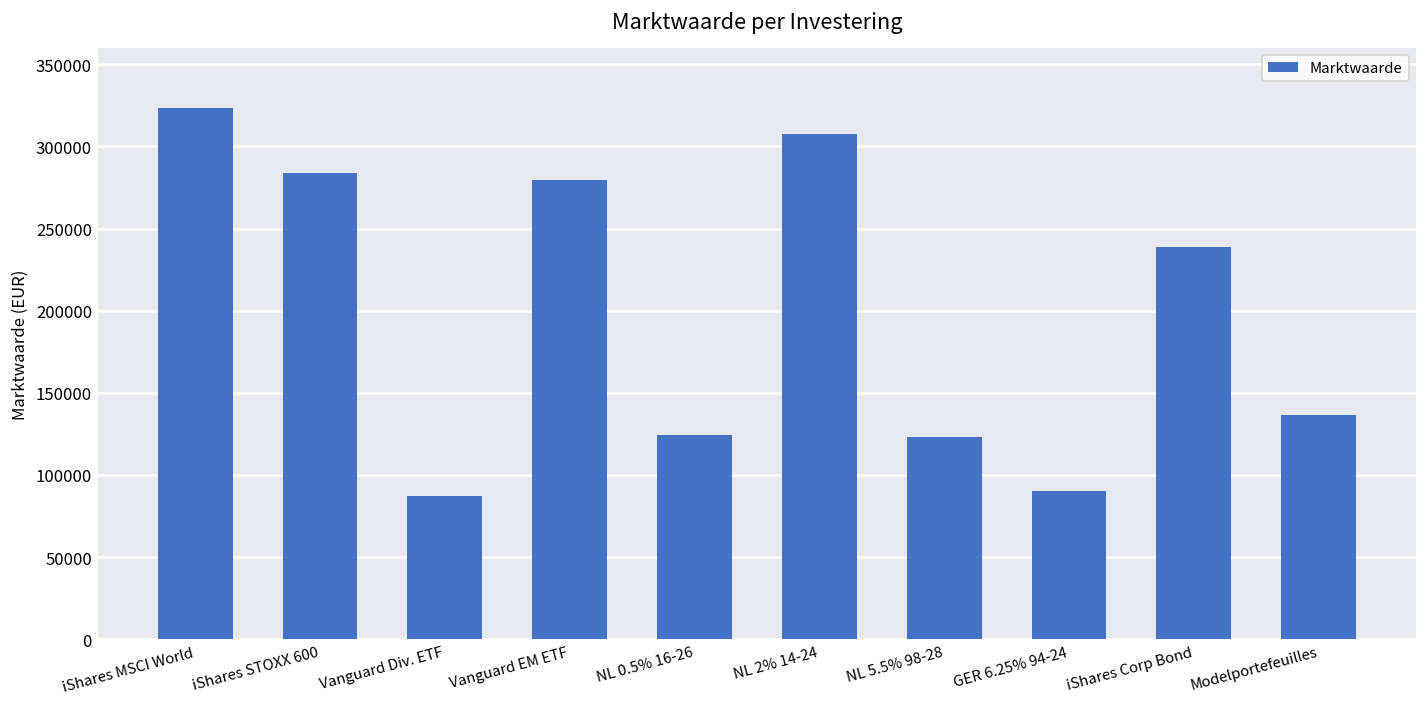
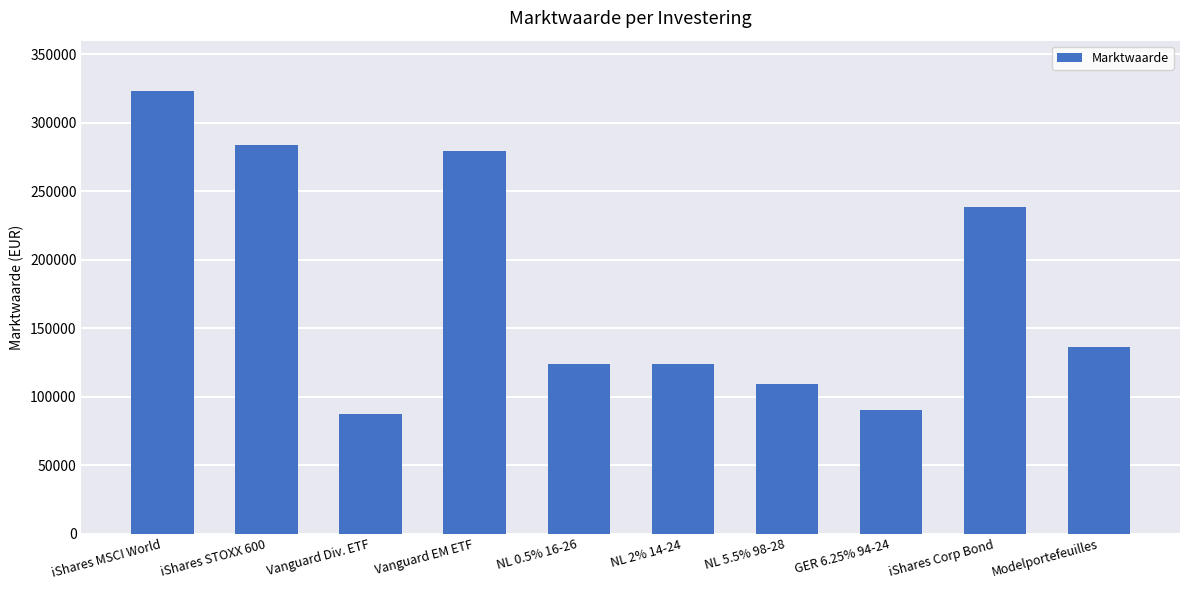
  {
    "iShares MSCI World": 323000,
    "iShares STOXX 600": 284000,
    "Vanguard Div. ETF": 87000,
    "Vanguard EM ETF": 280000,
    "NL 0.5% 16-26": 124000,
-   "NL 2% 14-24": 307000,
-   "NL 5.5% 98-28": 123000,
+   "NL 2% 14-24": 124000,
+   "NL 5.5% 98-28": 109000,
    "GER 6.25% 94-24": 90000,
    "iShares Corp Bond": 239000,
    "Modelportefeuilles": 136000
  }
